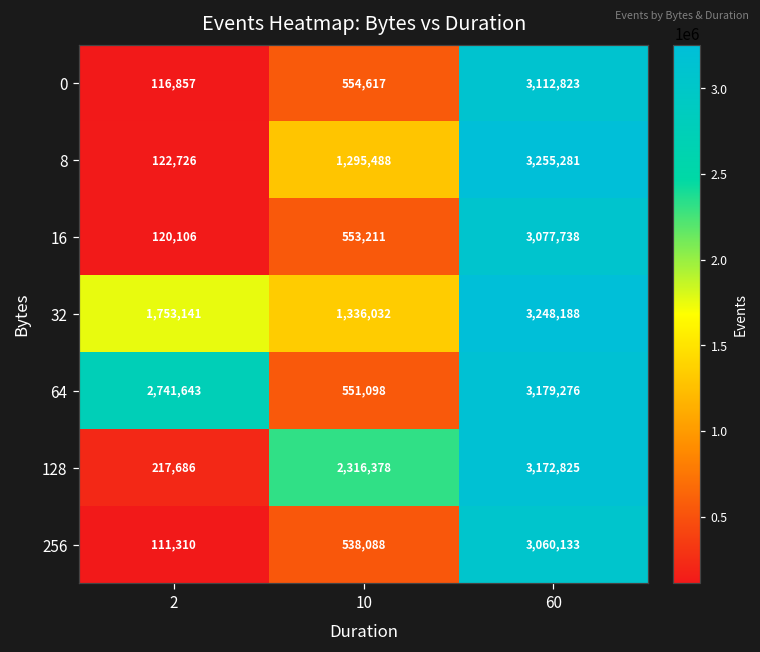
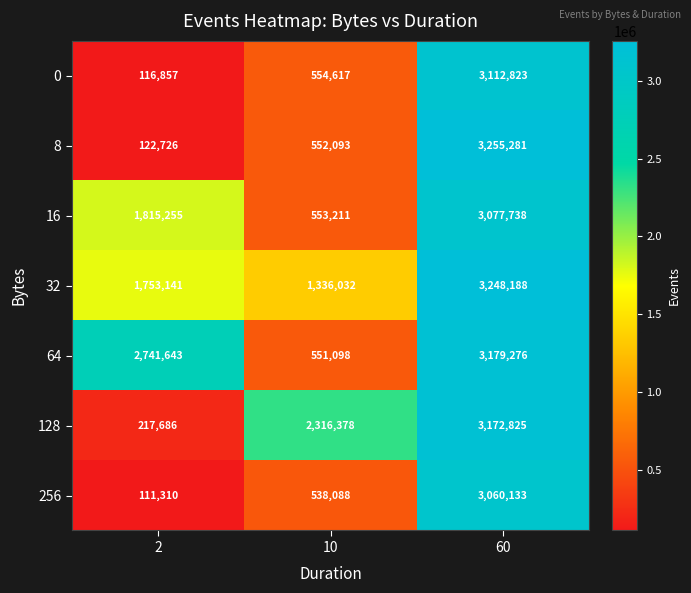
  {
    "0": {
      "2": "116,857",
      "10": "554,617",
      "60": "3,112,823"
    },
    "8": {
      "2": "122,726",
-     "10": "1,295,488",
+     "10": "552,093",
      "60": "3,255,281"
    },
    "16": {
-     "2": "120,106",
+     "2": "1,815,255",
      "10": "553,211",
      "60": "3,077,738"
    },
    "32": {
      "2": "1,753,141",
      "10": "1,336,032",
      "60": "3,248,188"
    },
    "64": {
      "2": "2,741,643",
      "10": "551,098",
      "60": "3,179,276"
    },
    "128": {
      "2": "217,686",
      "10": "2,316,378",
      "60": "3,172,825"
    },
    "256": {
      "2": "111,310",
      "10": "538,088",
      "60": "3,060,133"
    }
  }
